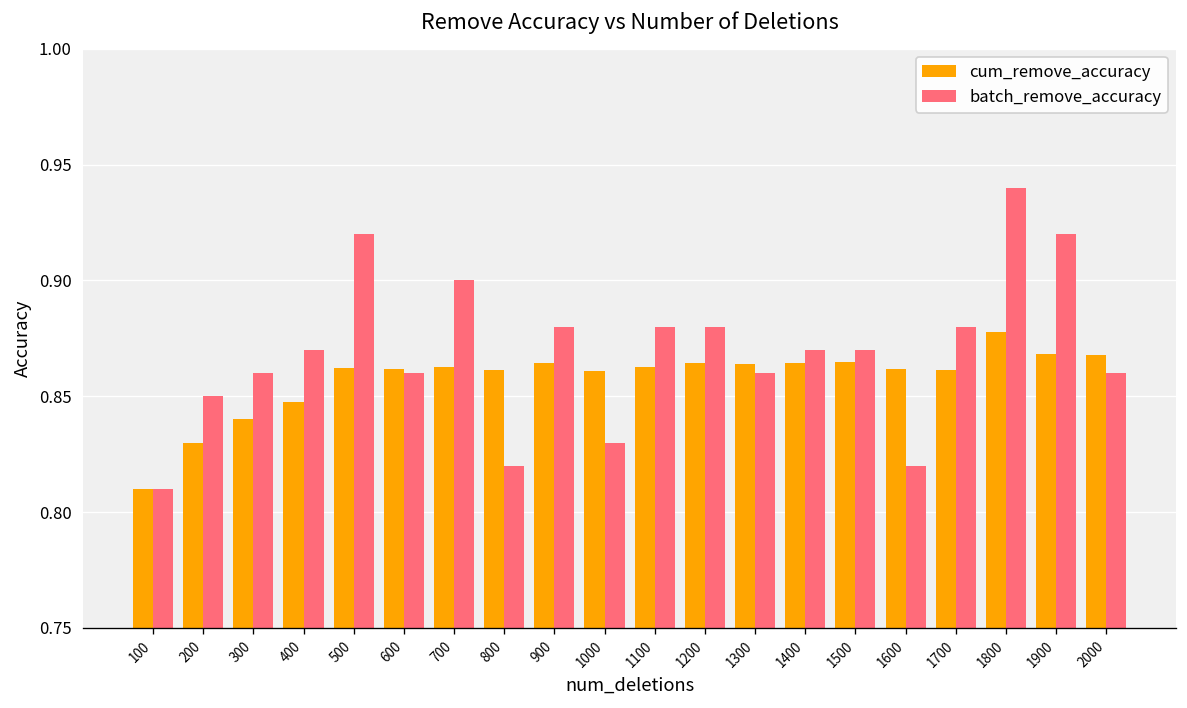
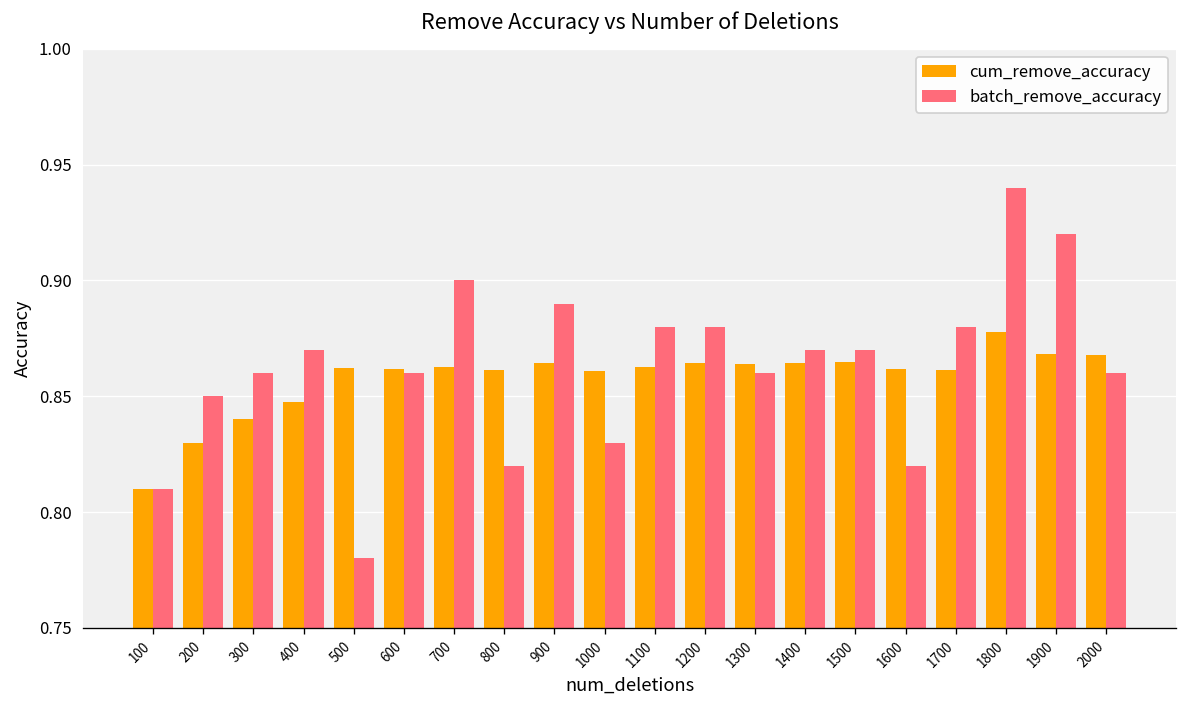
  {
    "cum_remove_accuracy": {
      "100": 0.81,
      "200": 0.83,
      "300": 0.84,
      "400": 0.848,
      "500": 0.862,
      "600": 0.862,
      "700": 0.863,
      "800": 0.86,
      "900": 0.864,
      "1000": 0.86,
      "1100": 0.863,
      "1200": 0.864,
      "1300": 0.864,
      "1400": 0.864,
      "1500": 0.865,
      "1600": 0.862,
      "1700": 0.86,
      "1800": 0.878,
      "1900": 0.868,
      "2000": 0.868
    },
    "batch_remove_accuracy": {
      "100": 0.81,
      "200": 0.85,
      "300": 0.86,
      "400": 0.87,
-     "500": 0.92,
+     "500": 0.78,
      "600": 0.86,
      "700": 0.90,
      "800": 0.82,
-     "900": 0.88,
+     "900": 0.89,
      "1000": 0.83,
      "1100": 0.88,
      "1200": 0.88,
      "1300": 0.86,
      "1400": 0.87,
      "1500": 0.87,
      "1600": 0.82,
      "1700": 0.88,
      "1800": 0.94,
      "1900": 0.92,
      "2000": 0.86
    }
  }
